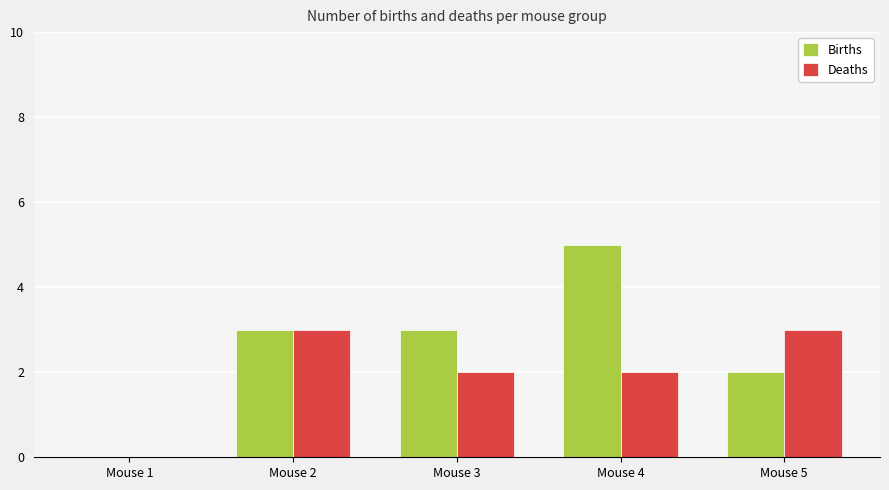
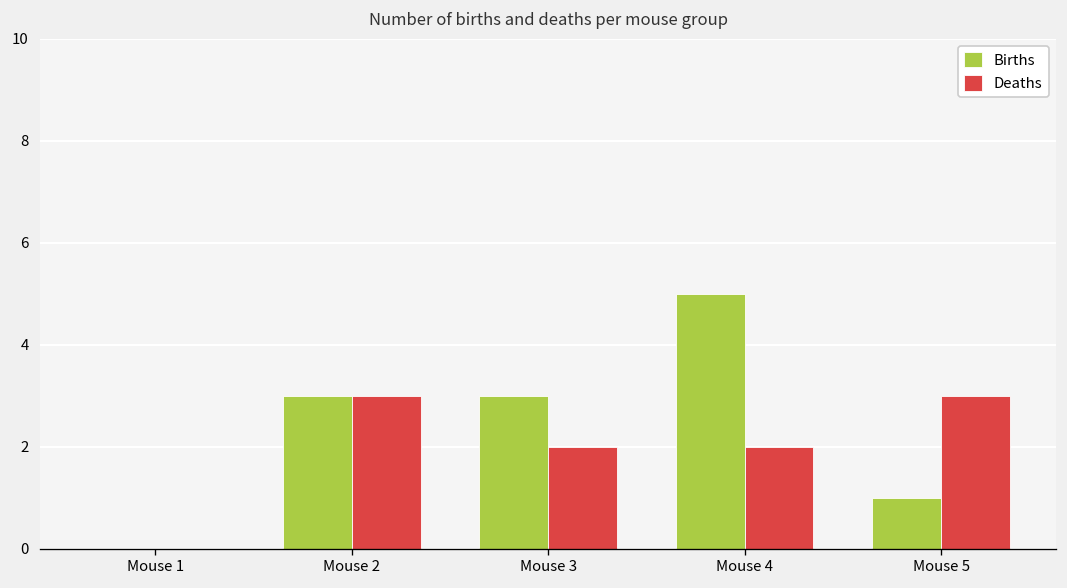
  {
    "Births": {
      "Mouse 1": 0,
      "Mouse 2": 3,
      "Mouse 3": 3,
      "Mouse 4": 5,
-     "Mouse 5": 2
+     "Mouse 5": 1
    },
    "Deaths": {
      "Mouse 1": 0,
      "Mouse 2": 3,
      "Mouse 3": 2,
      "Mouse 4": 2,
      "Mouse 5": 3
    }
  }
